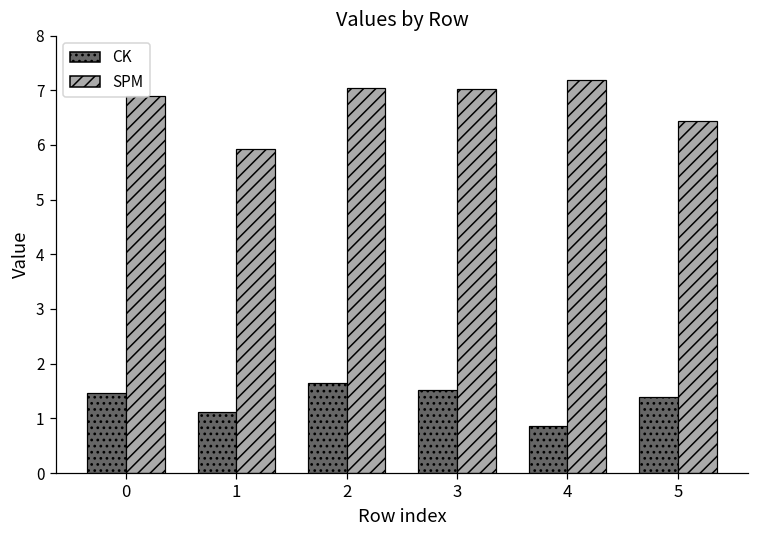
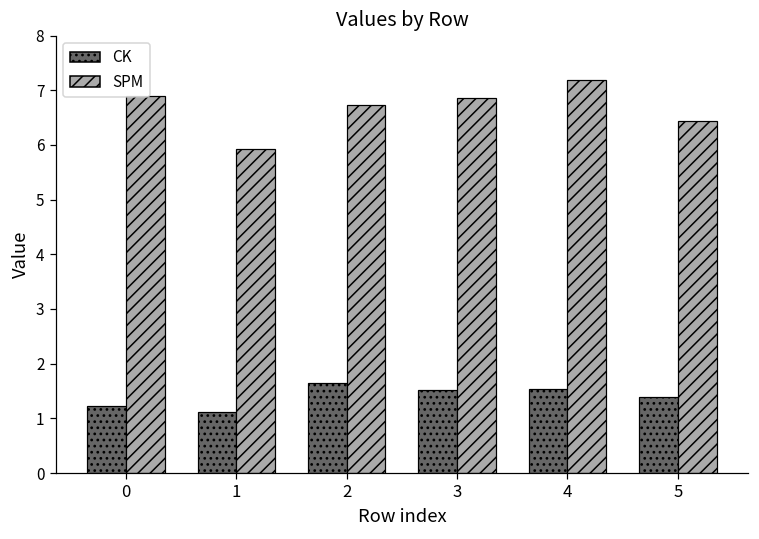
  {
    "CK": {
-     "0": 1.5,
+     "0": 1.2,
      "1": 1.1,
      "2": 1.7,
      "3": 1.5,
-     "4": 0.9,
+     "4": 1.5,
      "5": 1.4
    },
    "SPM": {
      "0": 6.9,
      "1": 5.9,
-     "2": 7.0,
-     "3": 7.0,
+     "2": 6.7,
+     "3": 6.9,
      "4": 7.2,
      "5": 6.4
    }
  }
